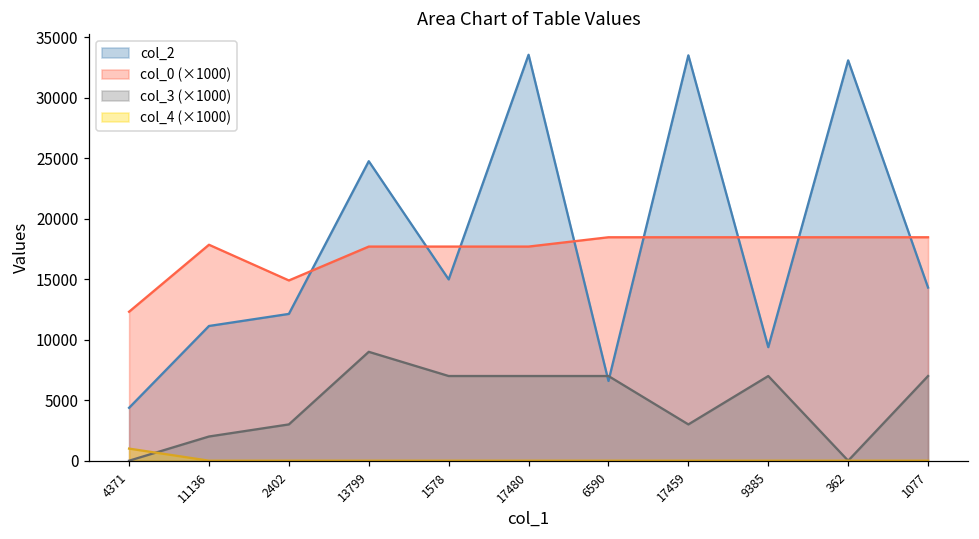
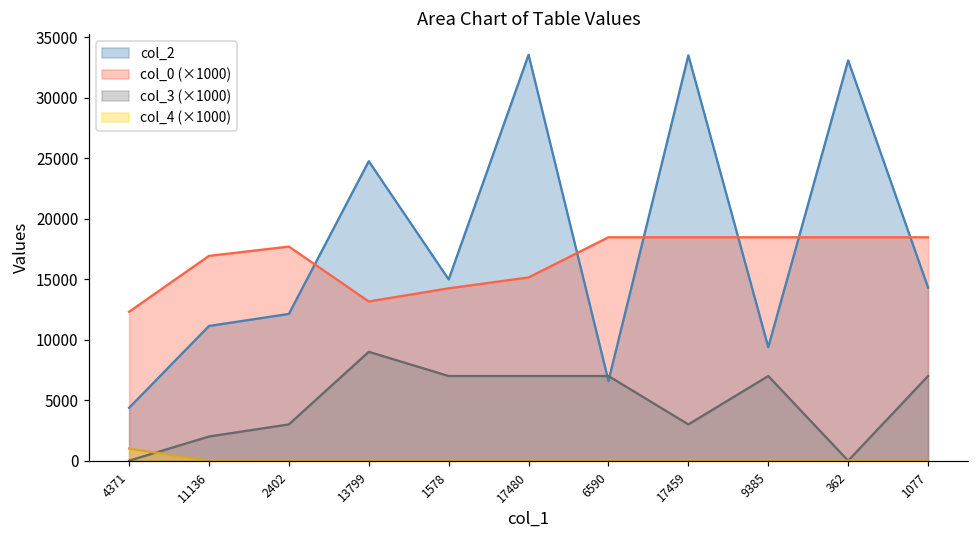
  {
    "col_0 (×1000)": {
      "4371": 12300,
-     "11136": 17900,
-     "2402": 14900,
-     "13799": 17700,
-     "1578": 17700,
-     "17480": 17700,
+     "11136": 16900,
+     "2402": 17700,
+     "13799": 13200,
+     "1578": 14300,
+     "17480": 15100,
      "6590": 18500,
      "17459": 18500,
      "9385": 18500,
      "362": 18500,
      "1077": 18500
    },
    "col_4 (×1000)": {
      "4371": 1000,
      "11136": 0,
      "2402": 0,
      "13799": 0,
      "1578": 0,
      "17480": 0,
      "6590": 0,
      "17459": 0,
      "9385": 0,
      "1077": 0
    }
  }
